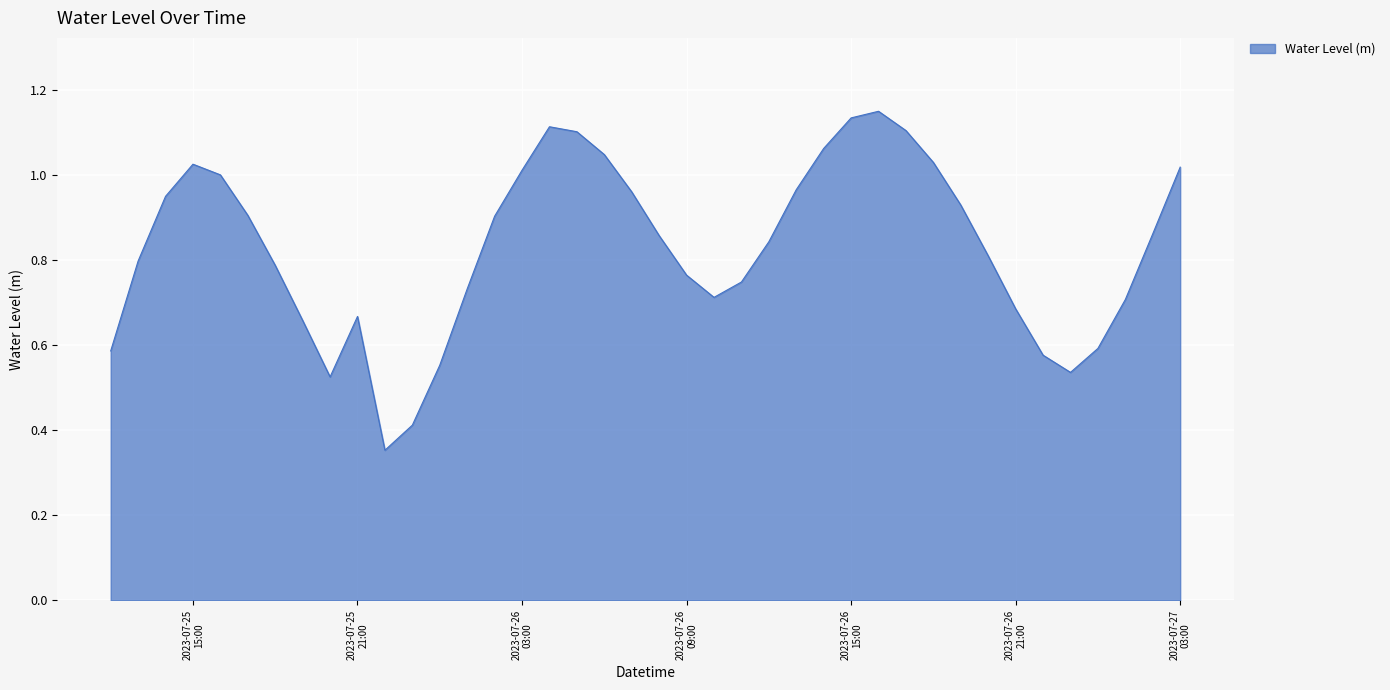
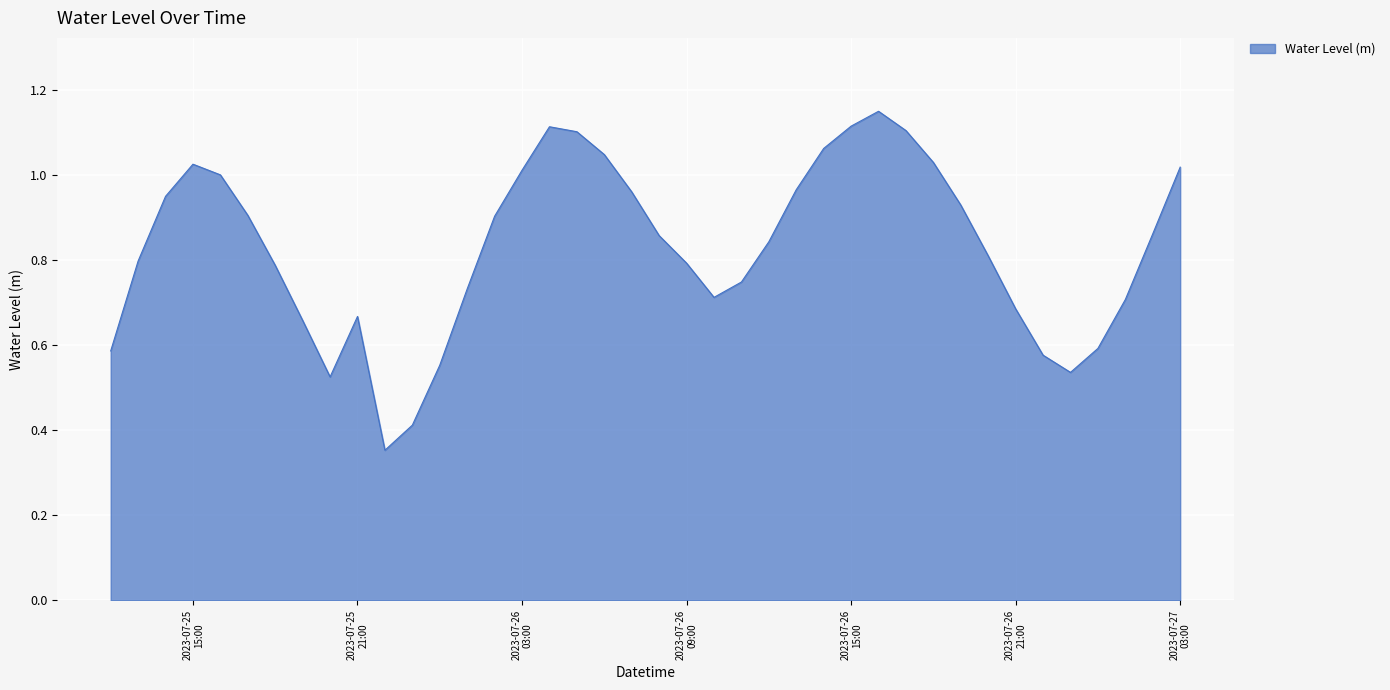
  {
    "2023-07-25 15:00": 1.03,
    "2023-07-25 21:00": 0.67,
    "2023-07-26 03:00": 1.01,
-   "2023-07-26 09:00": 0.76,
-   "2023-07-26 15:00": 1.13,
+   "2023-07-26 09:00": 0.79,
+   "2023-07-26 15:00": 1.12,
    "2023-07-26 21:00": 0.69,
    "2023-07-27 03:00": 1.02
  }
